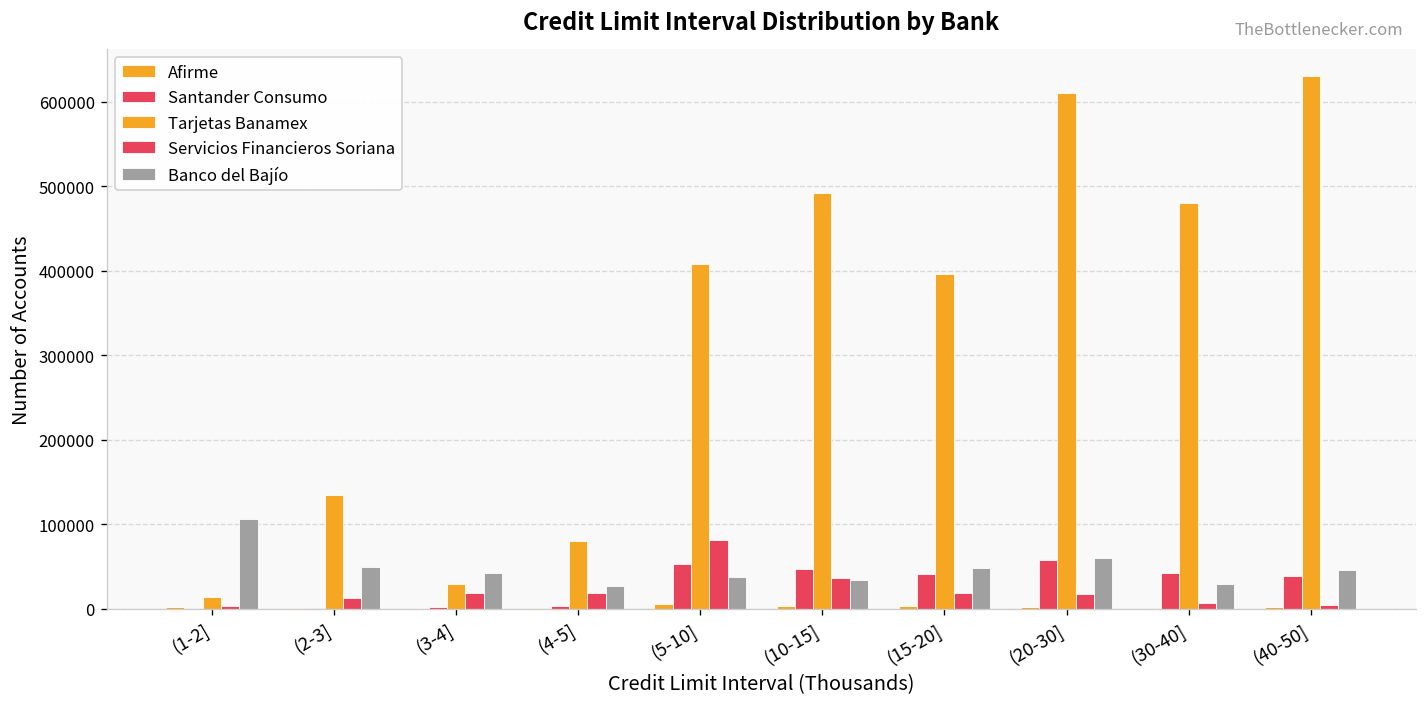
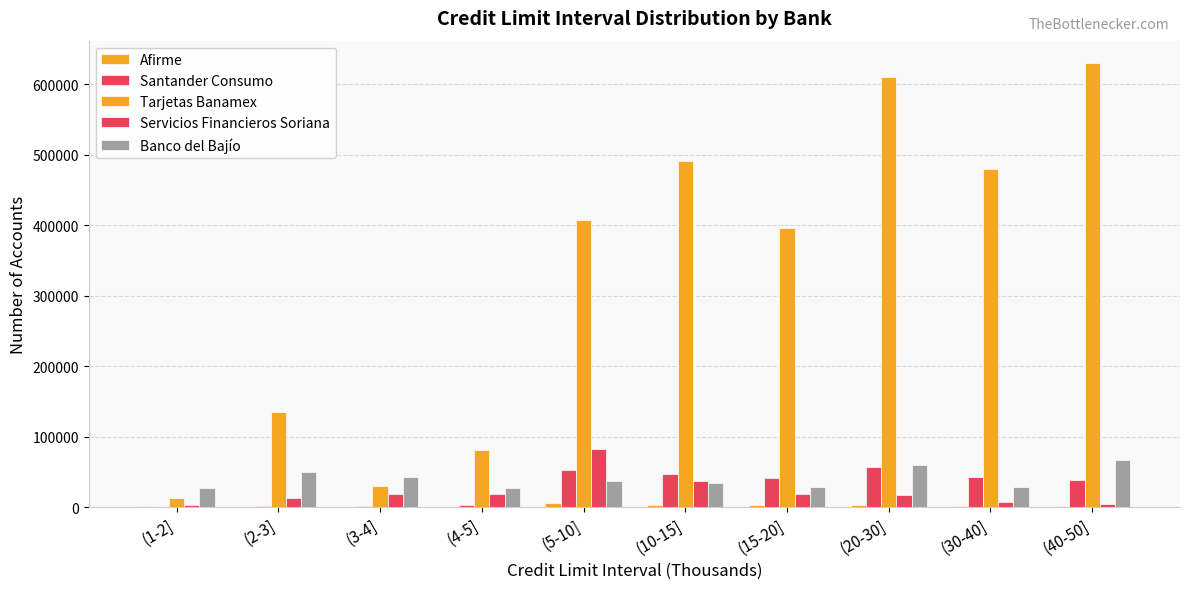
  {
    "Banco del Bajío": {
-     "(1-2]": 110000,
+     "(1-2]": 30000,
      "(2-3]": 50000,
      "(3-4]": 40000,
      "(4-5]": 30000,
      "(5-10]": 40000,
      "(10-15]": 30000,
-     "(15-20]": 50000,
+     "(15-20]": 30000,
      "(20-30]": 60000,
      "(30-40]": 30000,
-     "(40-50]": 50000
+     "(40-50]": 70000
    }
  }
